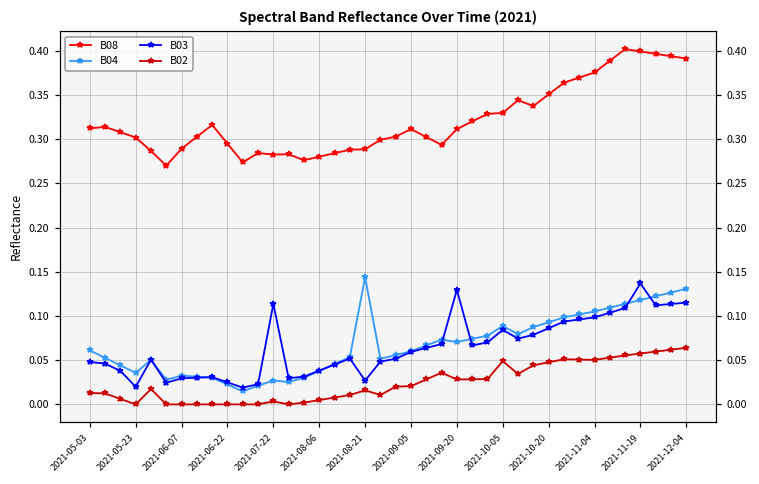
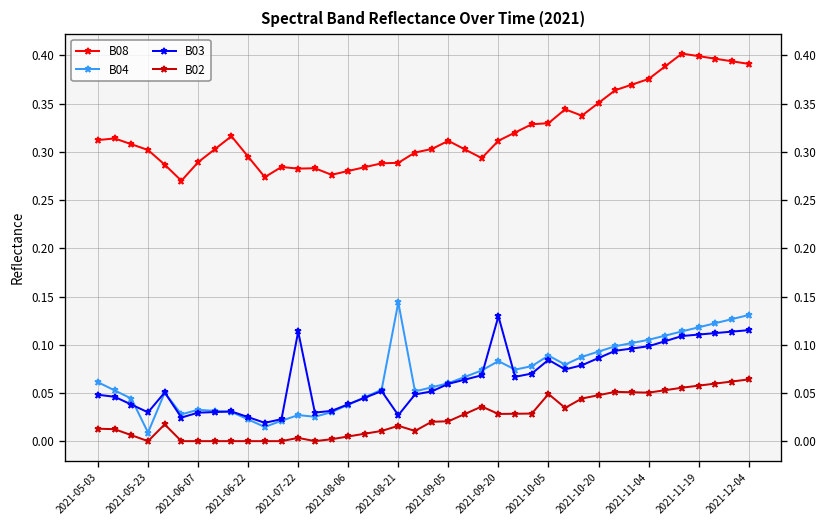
  {
    "B04": {
      "2021-05-03": 0.06,
-     "2021-05-23": 0.04,
+     "2021-05-23": 0.01,
      "2021-07-22": 0.03,
      "2021-08-21": 0.14,
-     "2021-09-20": 0.07,
+     "2021-09-20": 0.08,
      "2021-10-05": 0.09,
      "2021-10-20": 0.09,
      "2021-11-04": 0.11,
      "2021-11-19": 0.12,
      "2021-12-04": 0.13
    },
    "B03": {
      "2021-05-03": 0.05,
-     "2021-05-23": 0.02,
+     "2021-05-23": 0.03,
      "2021-07-22": 0.11,
      "2021-08-21": 0.03,
      "2021-09-20": 0.13,
      "2021-10-05": 0.08,
      "2021-10-20": 0.09,
      "2021-11-04": 0.10,
-     "2021-11-19": 0.14,
+     "2021-11-19": 0.11,
      "2021-12-04": 0.12
    }
  }
